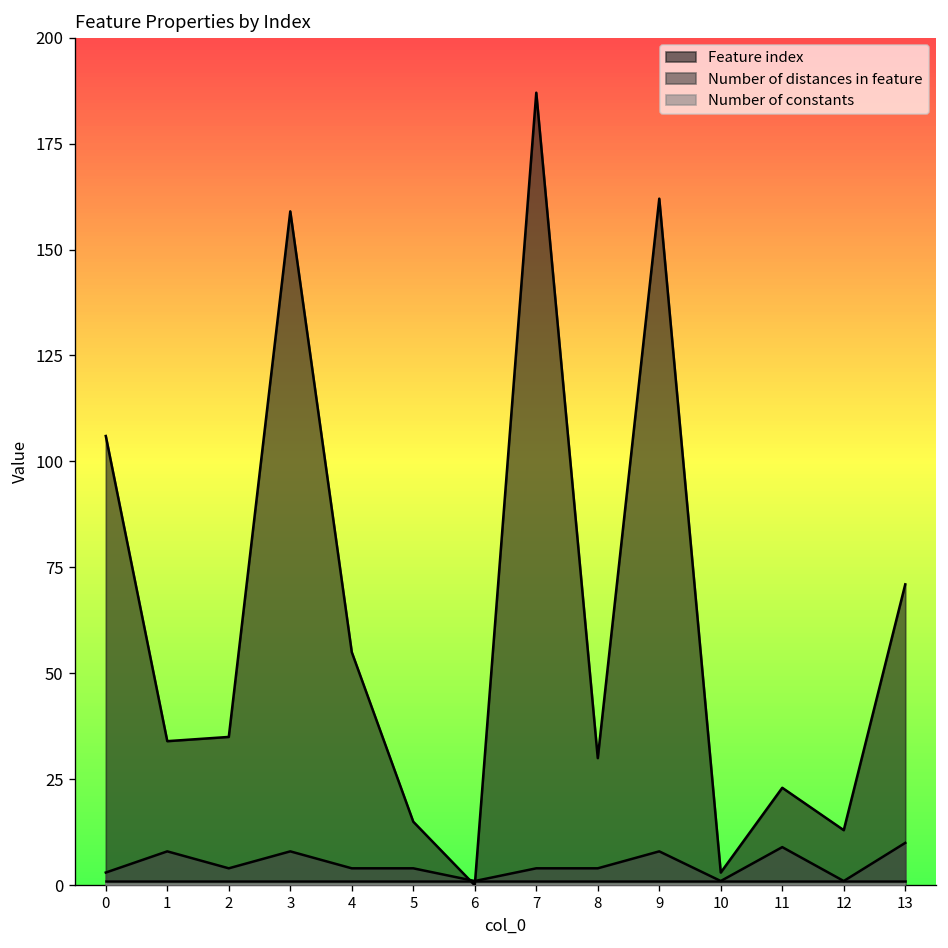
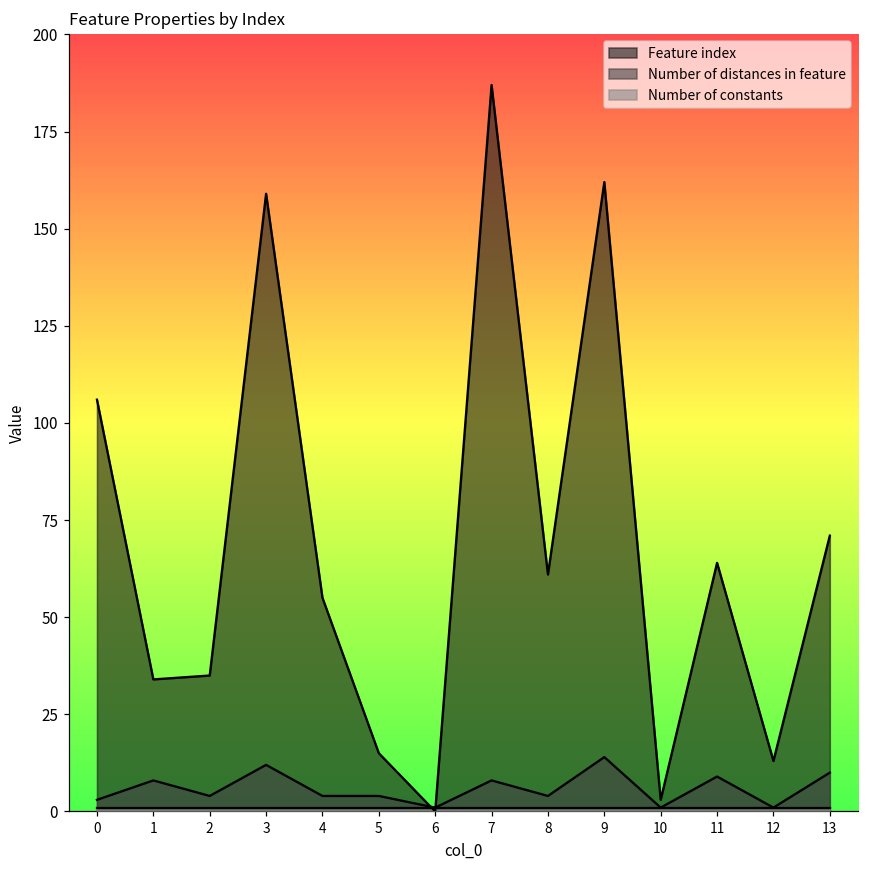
  {
    "Feature index": {
      "0": 106,
      "1": 34,
      "2": 35,
      "3": 159,
      "4": 55,
      "5": 15,
      "6": 0,
      "7": 187,
-     "8": 30,
+     "8": 61,
      "9": 162,
      "10": 3,
-     "11": 23,
+     "11": 64,
      "12": 13,
      "13": 71
    },
    "Number of distances in feature": {
      "0": 3,
      "1": 8,
      "2": 4,
-     "3": 8,
+     "3": 12,
      "4": 4,
      "5": 4,
-     "7": 4,
+     "7": 8,
      "8": 4,
-     "9": 8,
+     "9": 14,
      "11": 9,
      "13": 10
    },
    "Number of constants": {
      "0": 1,
      "1": 1,
      "2": 1,
      "3": 1,
      "4": 1,
      "5": 1,
      "7": 1,
      "8": 1,
      "9": 1,
      "11": 1,
      "13": 1
    }
  }
